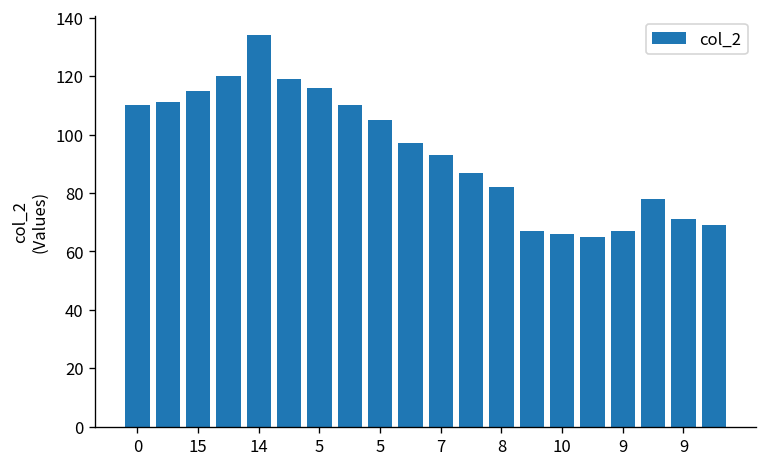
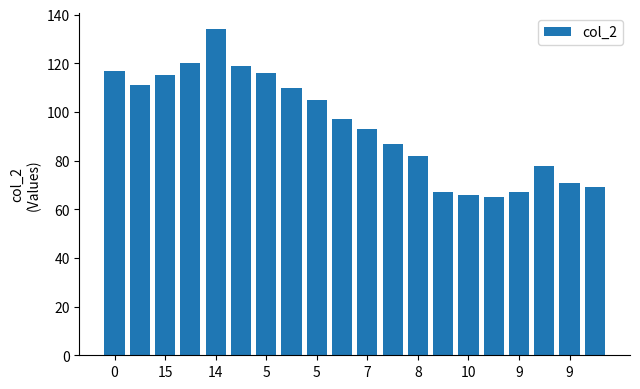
  {
-   "0": 110,
+   "0": 117,
    "15": 115,
    "14": 134,
    "10": 66
  }
